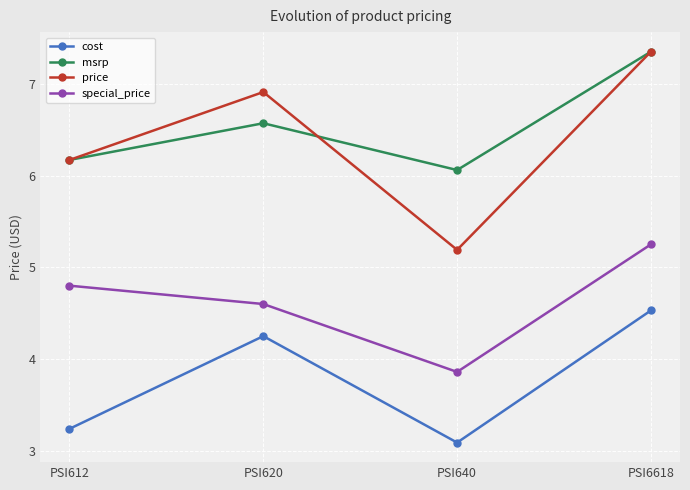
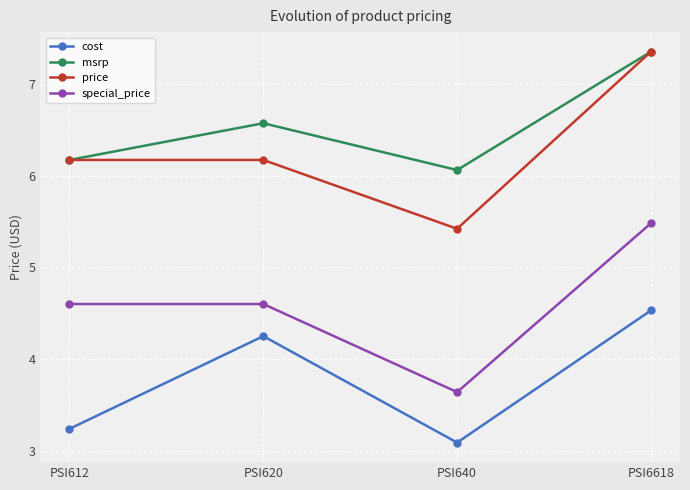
  {
    "cost": {
      "PSI612": 3.2,
      "PSI620": 4.3,
      "PSI640": 3.1,
      "PSI6618": 4.5
    },
    "msrp": {
      "PSI620": 6.6,
      "PSI640": 6.1
    },
    "price": {
-     "PSI620": 6.9,
-     "PSI640": 5.2
+     "PSI620": 6.2,
+     "PSI640": 5.4
    },
    "special_price": {
-     "PSI612": 4.8,
+     "PSI612": 4.6,
      "PSI620": 4.6,
-     "PSI640": 3.9,
-     "PSI6618": 5.3
+     "PSI640": 3.6,
+     "PSI6618": 5.5
    }
  }
